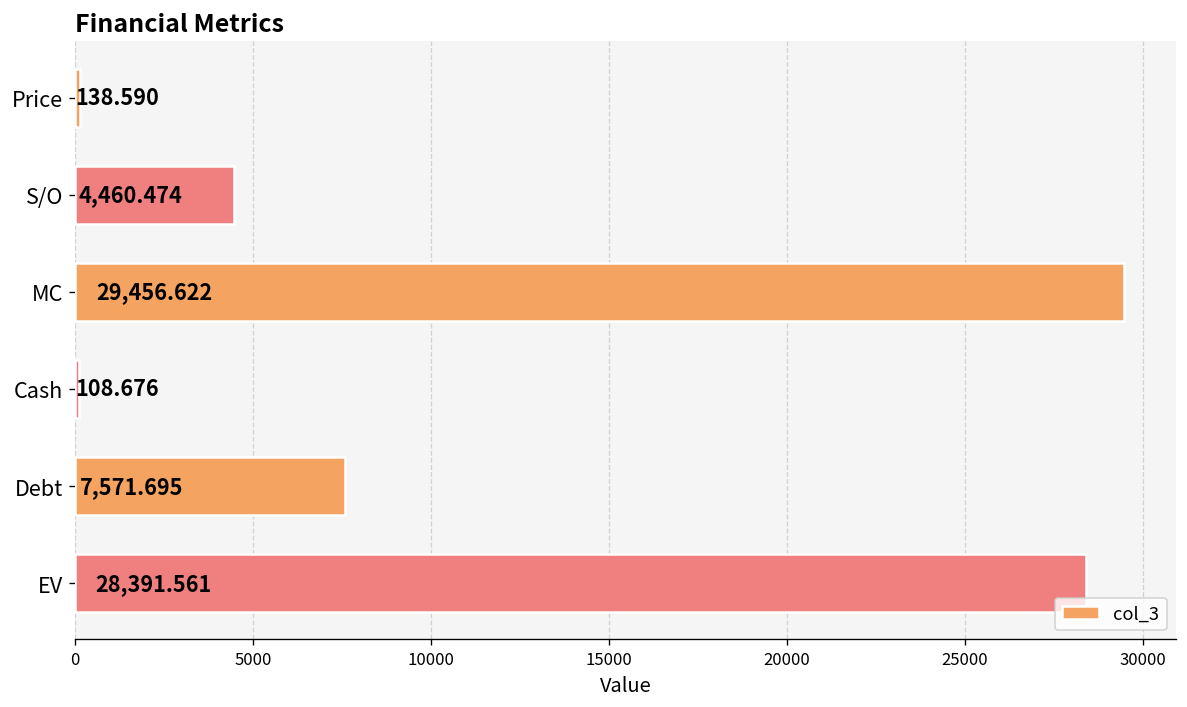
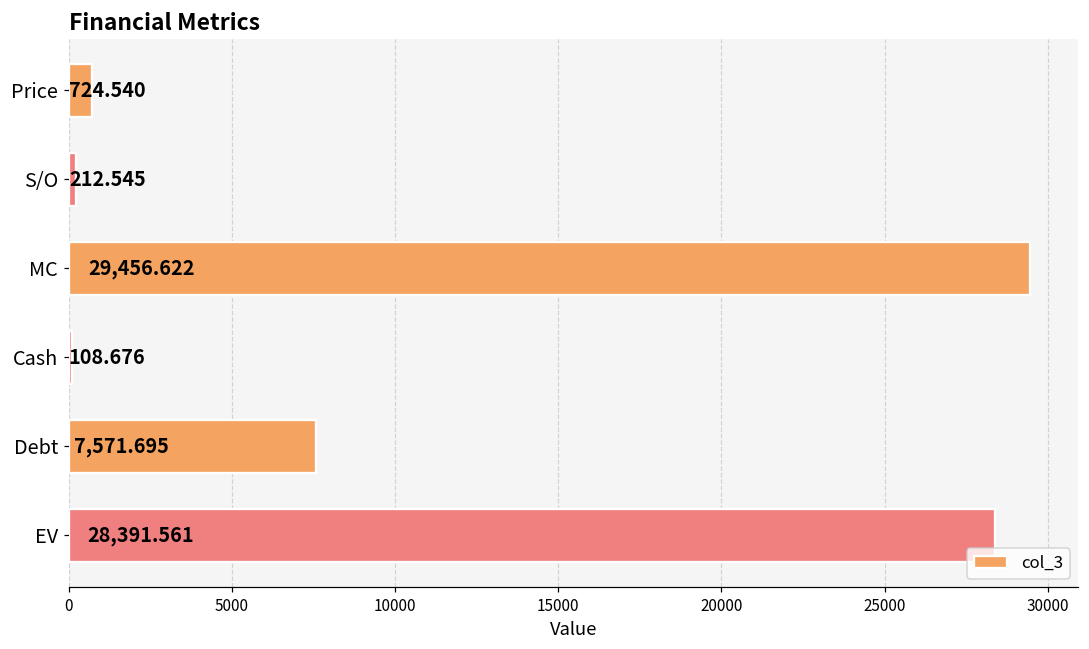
  {
-   "Price": "138.590",
-   "S/O": "4,460.474",
+   "Price": "724.540",
+   "S/O": "212.545",
    "MC": "29,456.622",
    "Cash": "108.676",
    "Debt": "7,571.695",
    "EV": "28,391.561"
  }
